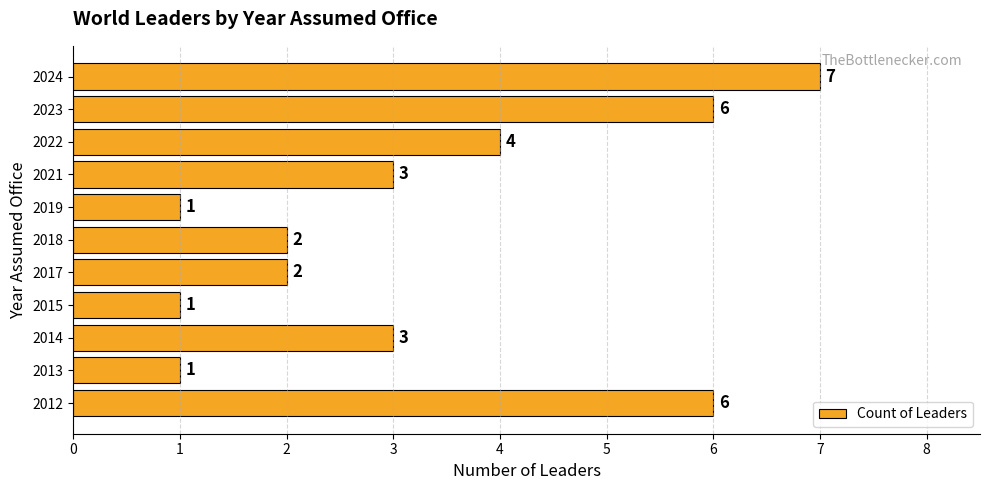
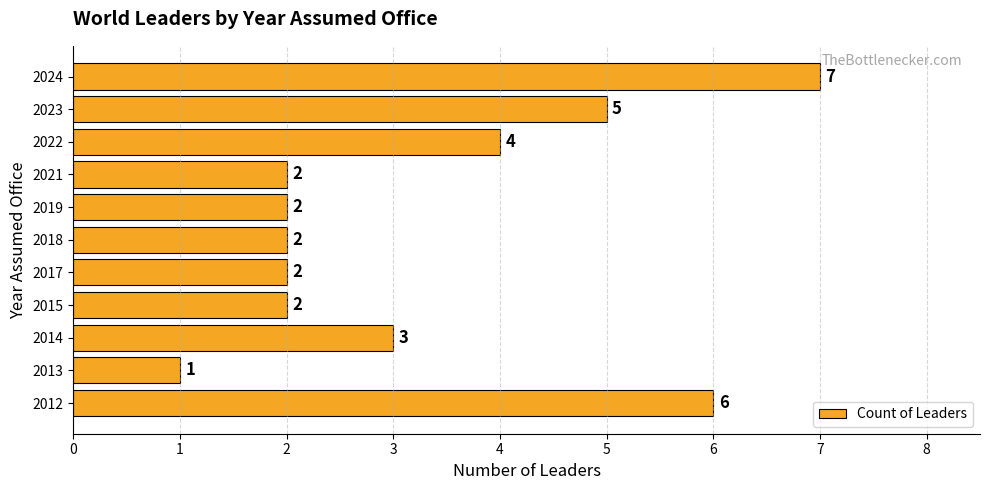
  {
    "2024": 7,
-   "2023": 6,
+   "2023": 5,
    "2022": 4,
-   "2021": 3,
-   "2019": 1,
+   "2021": 2,
+   "2019": 2,
    "2018": 2,
    "2017": 2,
-   "2015": 1,
+   "2015": 2,
    "2014": 3,
    "2013": 1,
    "2012": 6
  }
